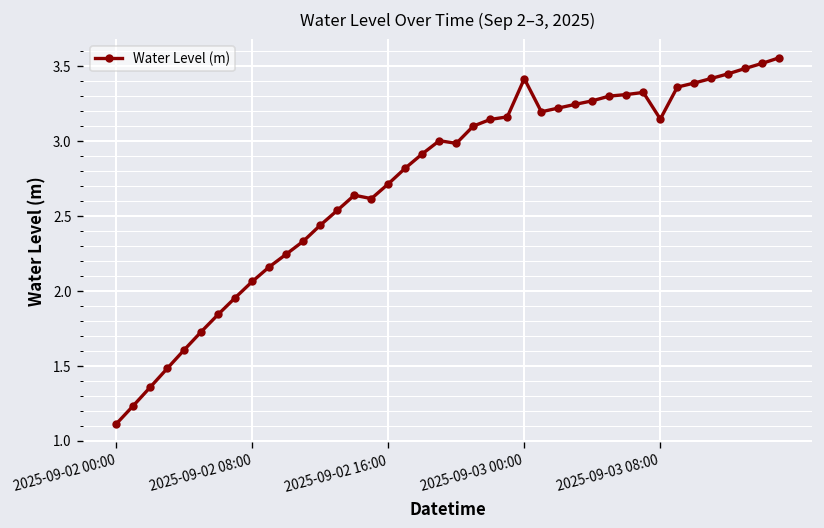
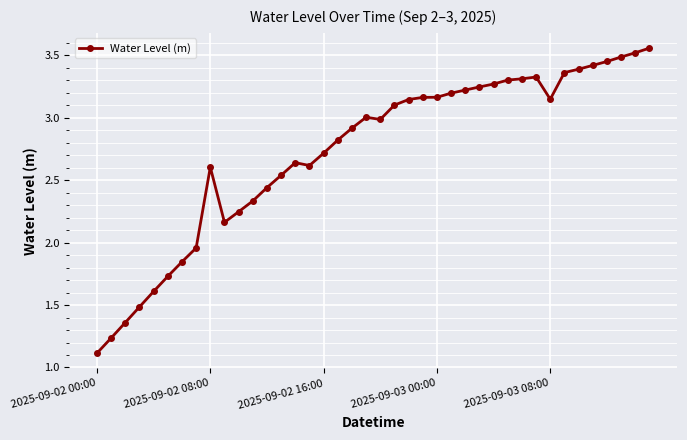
  {
    "2025-09-02 00:00": 1.11,
-   "2025-09-02 08:00": 2.06,
+   "2025-09-02 08:00": 2.60,
    "2025-09-02 16:00": 2.72,
-   "2025-09-03 00:00": 3.42,
+   "2025-09-03 00:00": 3.16,
    "2025-09-03 08:00": 3.15
  }
